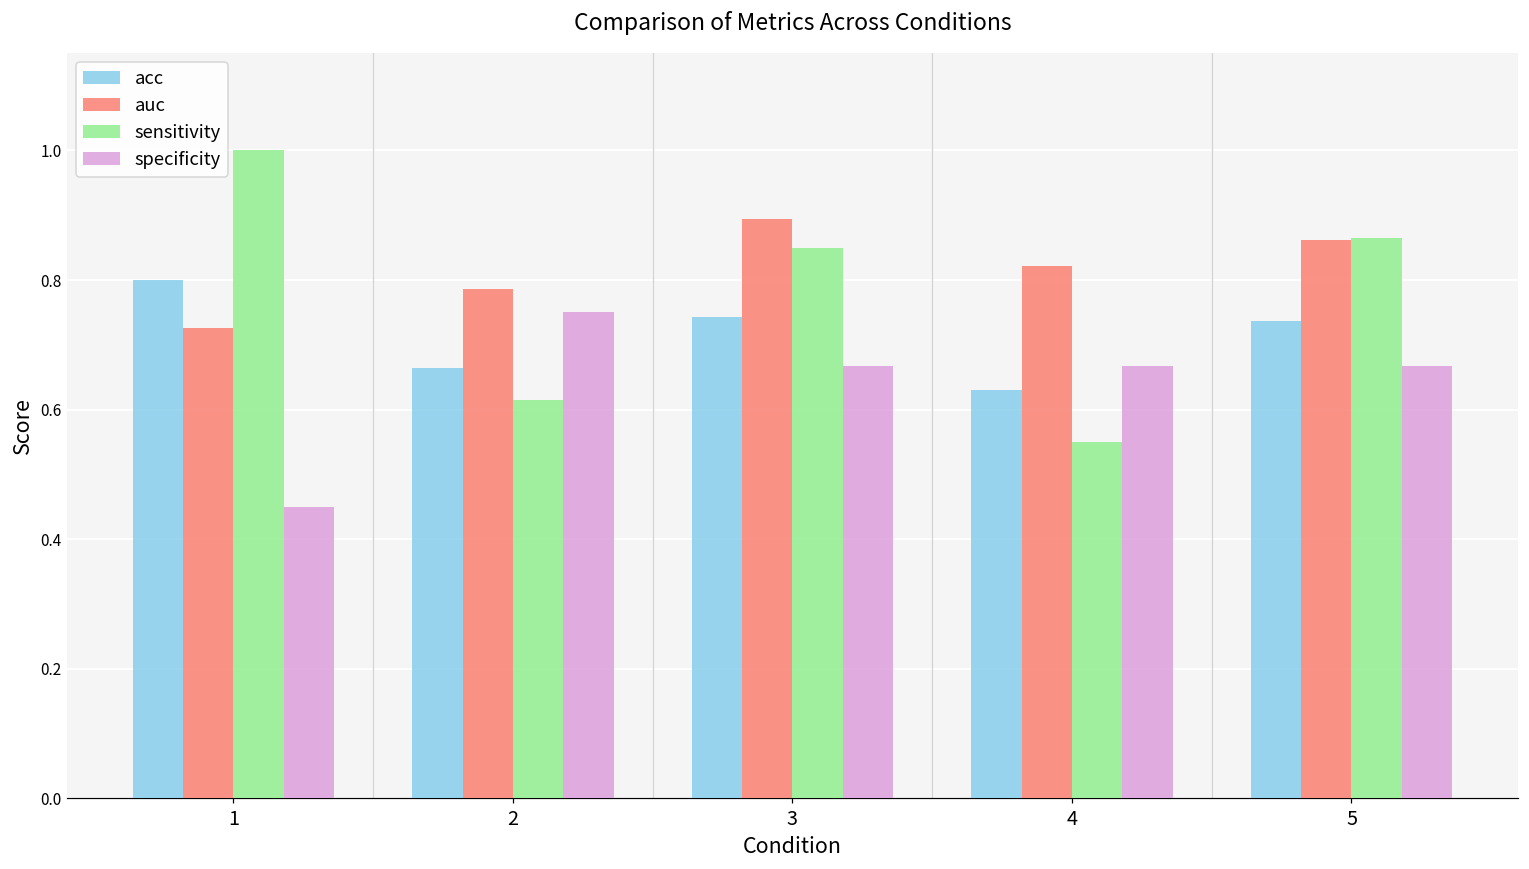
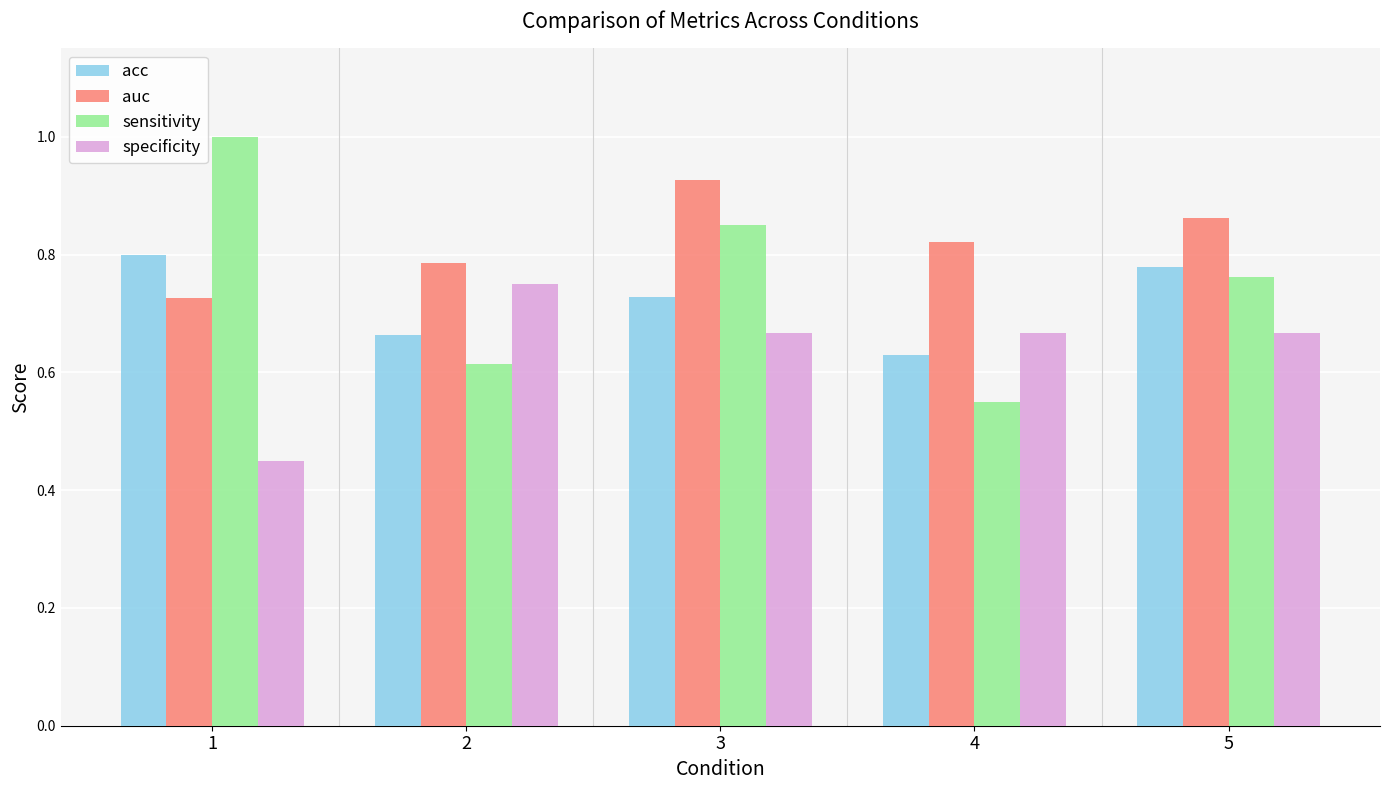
  {
    "acc": {
      "1": 0.80,
      "2": 0.66,
-     "3": 0.74,
+     "3": 0.73,
      "4": 0.63,
-     "5": 0.74
+     "5": 0.78
    },
    "auc": {
      "1": 0.73,
      "2": 0.79,
-     "3": 0.89,
+     "3": 0.93,
      "4": 0.82,
      "5": 0.86
    },
    "sensitivity": {
      "1": 1.00,
      "2": 0.61,
      "3": 0.85,
      "4": 0.55,
-     "5": 0.87
+     "5": 0.76
    },
    "specificity": {
      "1": 0.45,
      "2": 0.75,
      "3": 0.67,
      "4": 0.67,
      "5": 0.67
    }
  }
